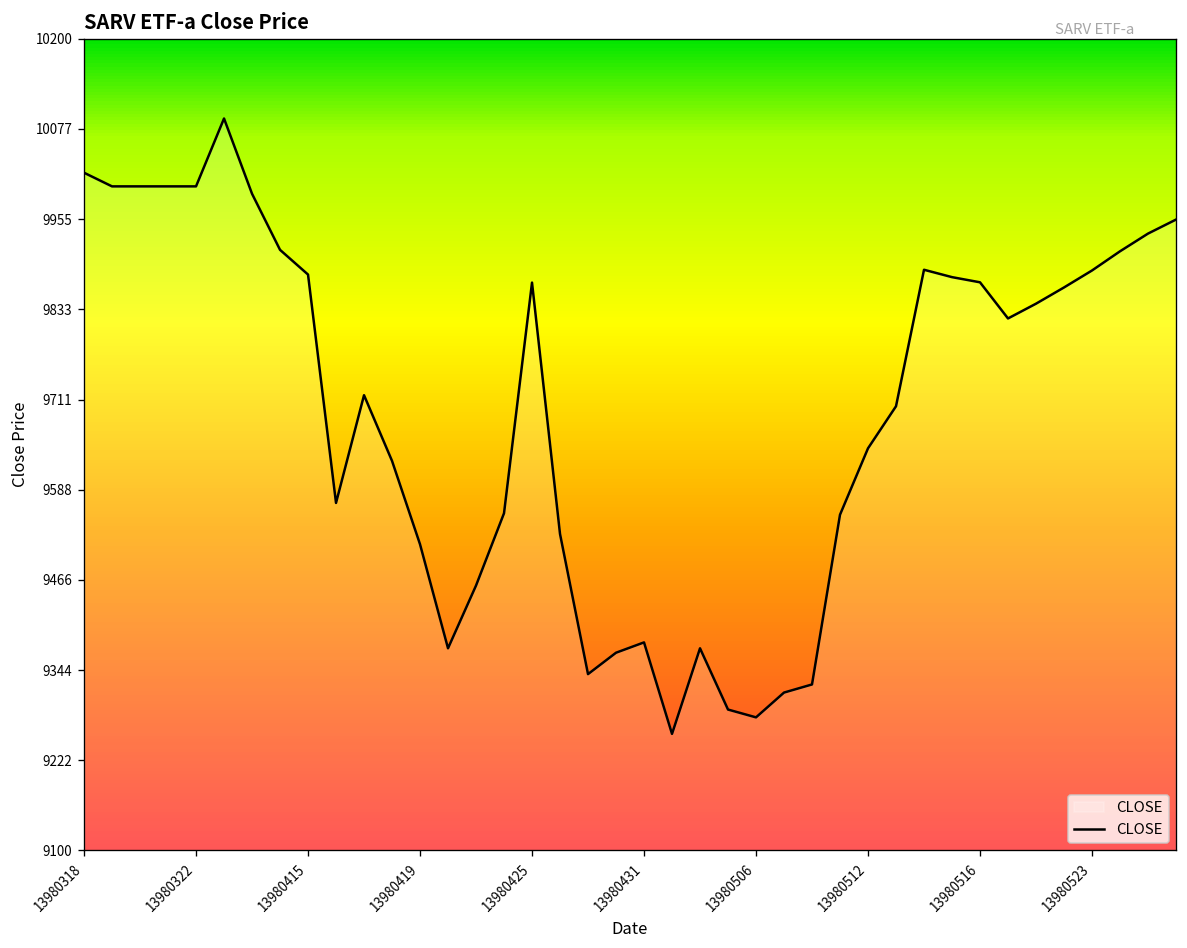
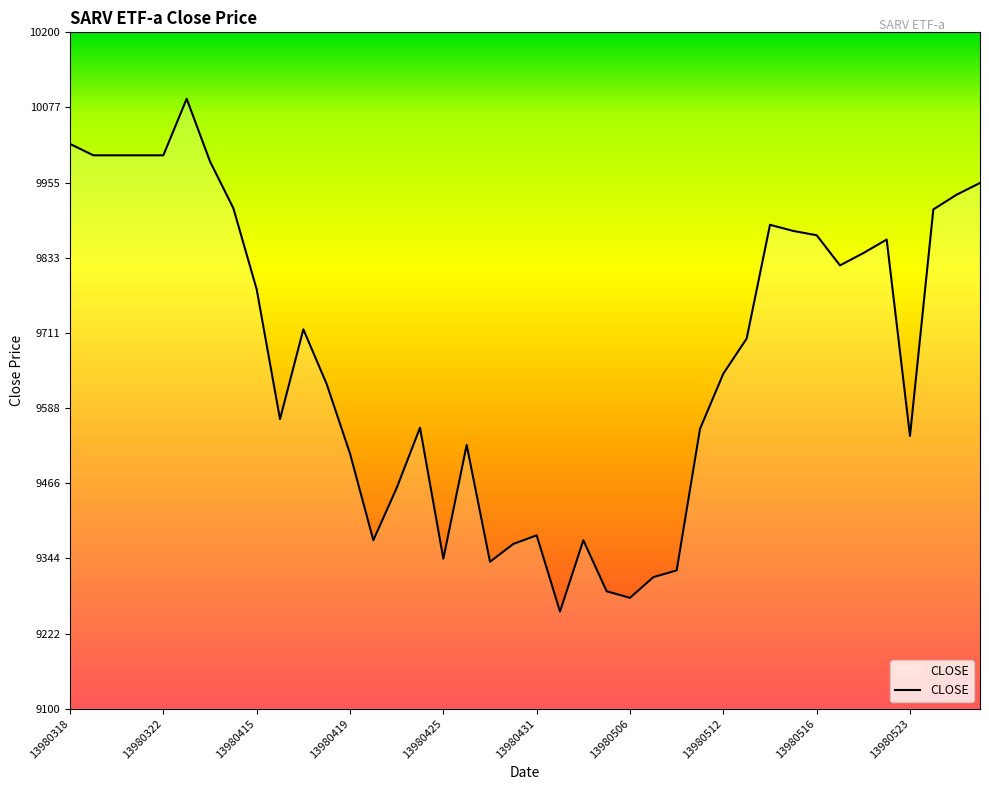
  {
    "13980318": 10020,
    "13980322": 10000,
-   "13980415": 9880,
+   "13980415": 9780,
    "13980419": 9520,
-   "13980425": 9870,
+   "13980425": 9340,
    "13980431": 9380,
    "13980506": 9280,
    "13980512": 9650,
    "13980516": 9870,
-   "13980523": 9890
+   "13980523": 9540
  }
